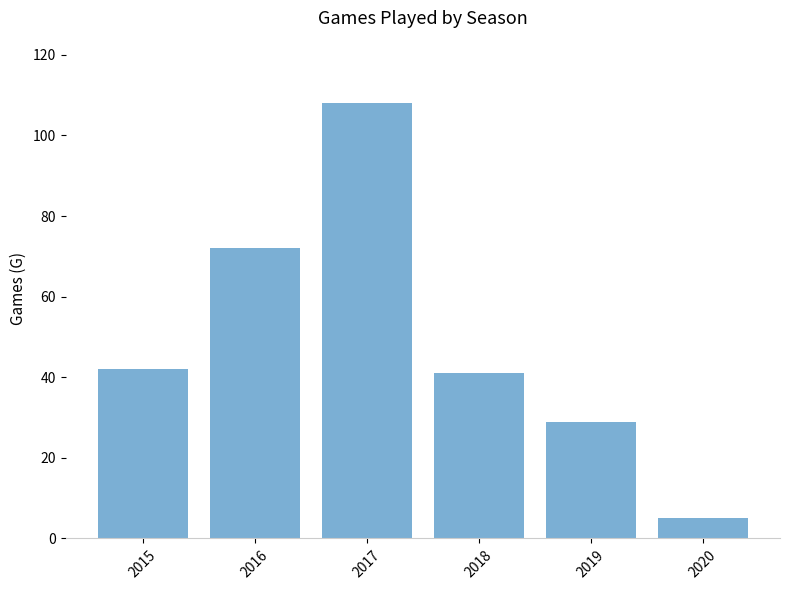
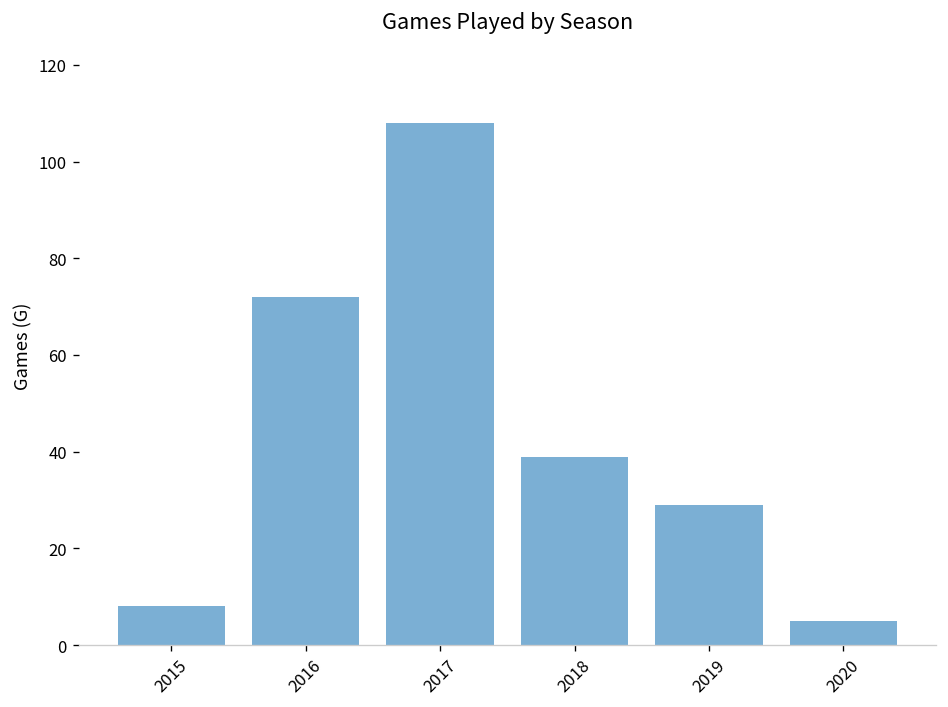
  {
-   "2015": 42,
+   "2015": 8,
    "2016": 72,
    "2017": 108,
-   "2018": 41,
+   "2018": 39,
    "2019": 29,
    "2020": 5
  }
